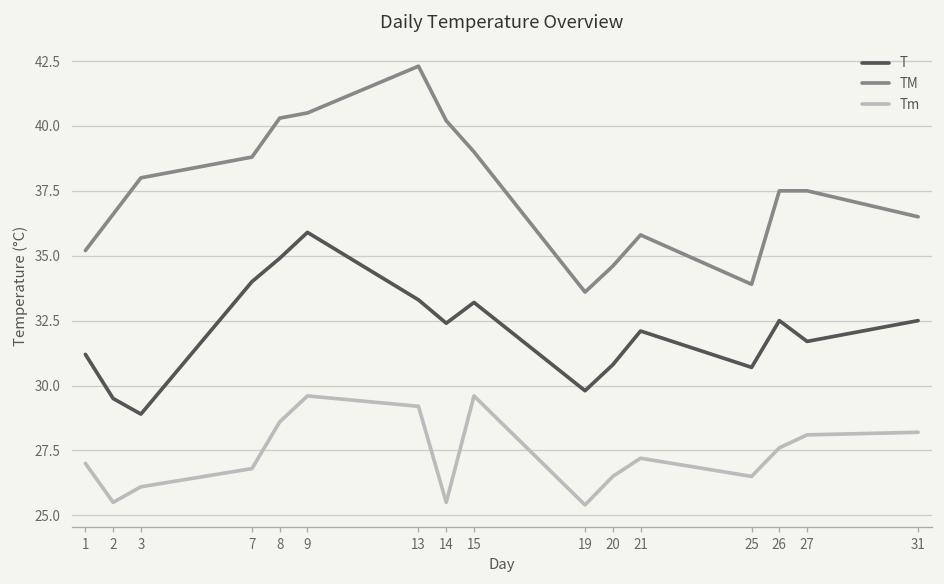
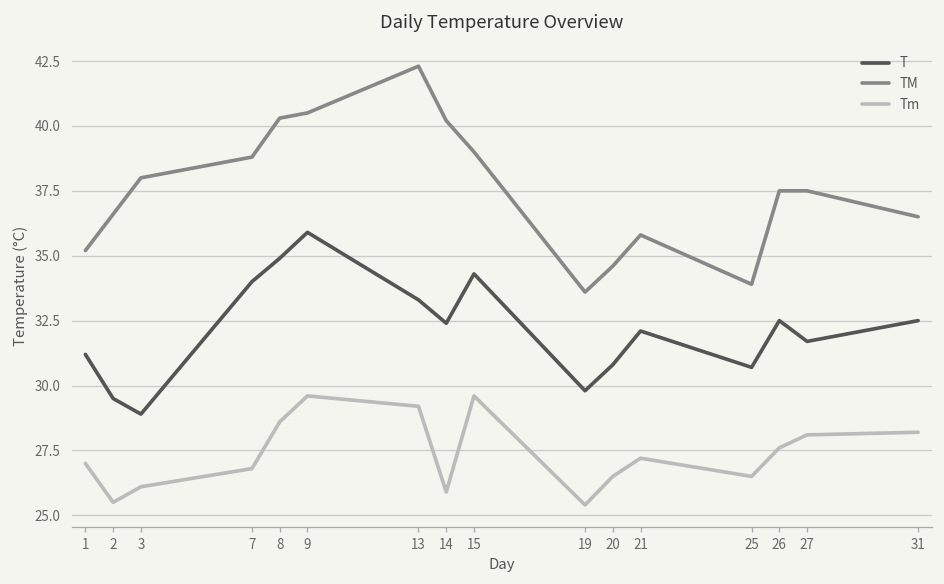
  {
    "T": {
      "1": 31.2,
      "2": 29.5,
      "3": 28.9,
      "7": 34.0,
      "8": 34.9,
      "9": 35.9,
      "13": 33.3,
      "14": 32.4,
-     "15": 33.2,
+     "15": 34.3,
      "19": 29.8,
      "20": 30.8,
      "21": 32.1,
      "25": 30.7,
      "26": 32.5,
      "27": 31.7,
      "31": 32.5
    },
    "TM": {
      "1": 35.2,
      "2": 36.6,
      "3": 38.0,
      "7": 38.8,
      "8": 40.3,
      "9": 40.5,
      "13": 42.3,
      "14": 40.2,
      "15": 39.0,
      "19": 33.6,
      "20": 34.6,
      "21": 35.8,
      "25": 33.9,
      "26": 37.5,
      "27": 37.5,
      "31": 36.5
    },
    "Tm": {
      "1": 27.0,
      "2": 25.5,
      "3": 26.1,
      "7": 26.8,
      "8": 28.6,
      "9": 29.6,
      "13": 29.2,
-     "14": 25.5,
+     "14": 25.9,
      "15": 29.6,
      "19": 25.4,
      "20": 26.5,
      "21": 27.2,
      "25": 26.5,
      "26": 27.6,
      "27": 28.1,
      "31": 28.2
    }
  }
